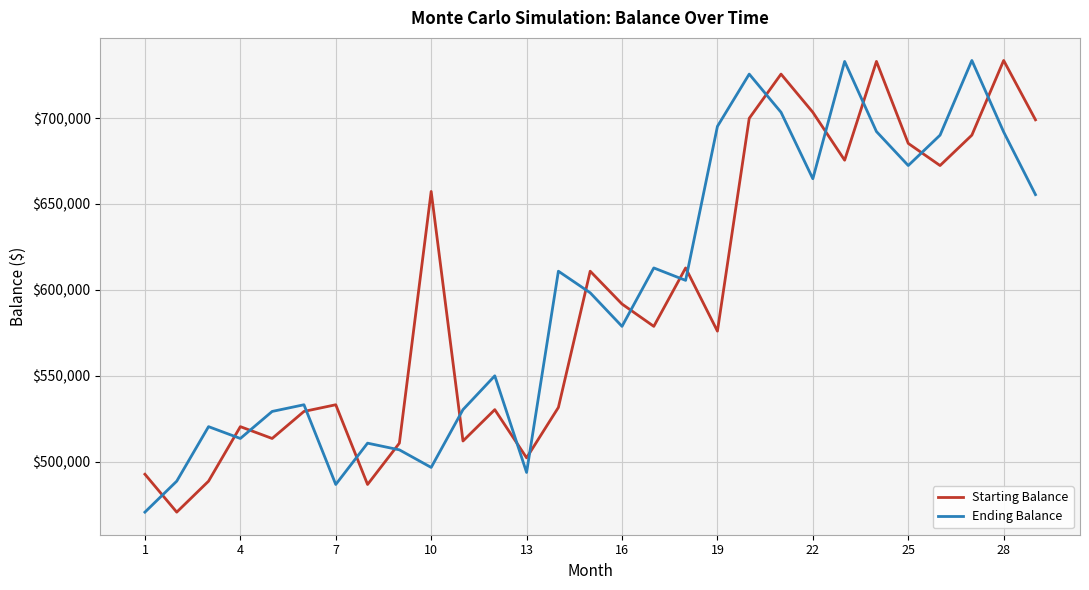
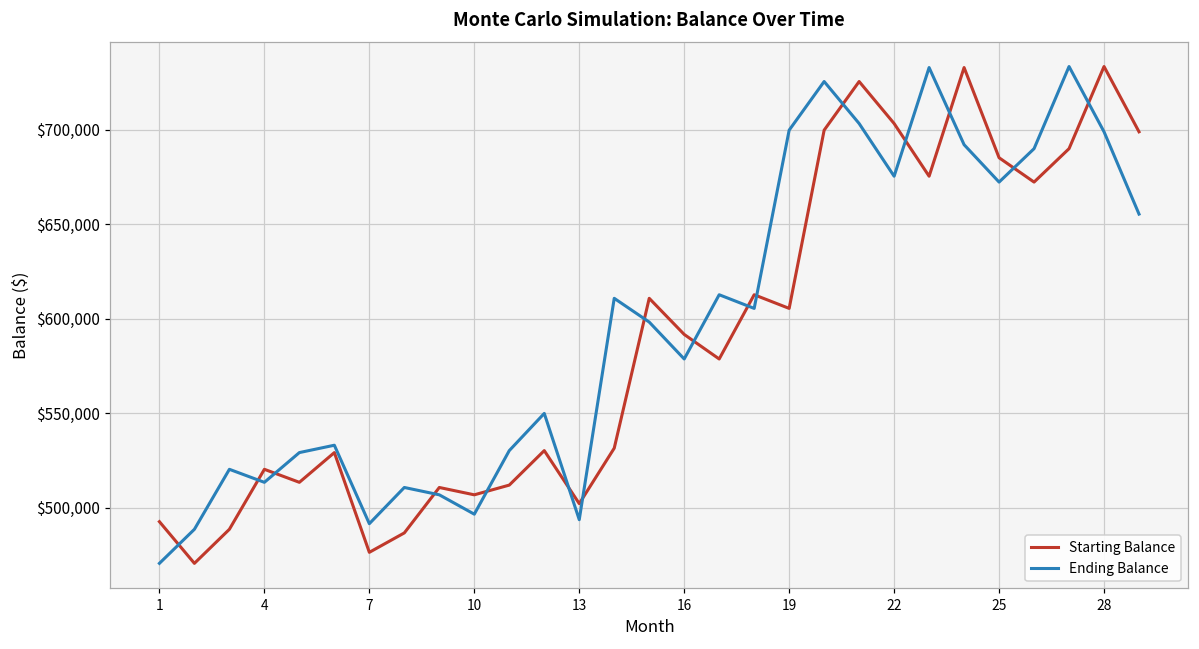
  {
    "Starting Balance": {
      "1": "$493,000",
      "4": "$520,000",
-     "7": "$533,000",
-     "10": "$657,000",
+     "7": "$477,000",
+     "10": "$507,000",
      "13": "$502,000",
      "16": "$592,000",
-     "19": "$576,000",
+     "19": "$606,000",
      "22": "$703,000",
      "25": "$685,000",
      "28": "$734,000"
    },
    "Ending Balance": {
      "1": "$471,000",
      "4": "$514,000",
-     "7": "$487,000",
+     "7": "$492,000",
      "10": "$497,000",
      "13": "$494,000",
      "16": "$579,000",
-     "19": "$695,000",
-     "22": "$665,000",
+     "19": "$700,000",
+     "22": "$675,000",
      "25": "$672,000",
-     "28": "$692,000"
+     "28": "$699,000"
    }
  }
